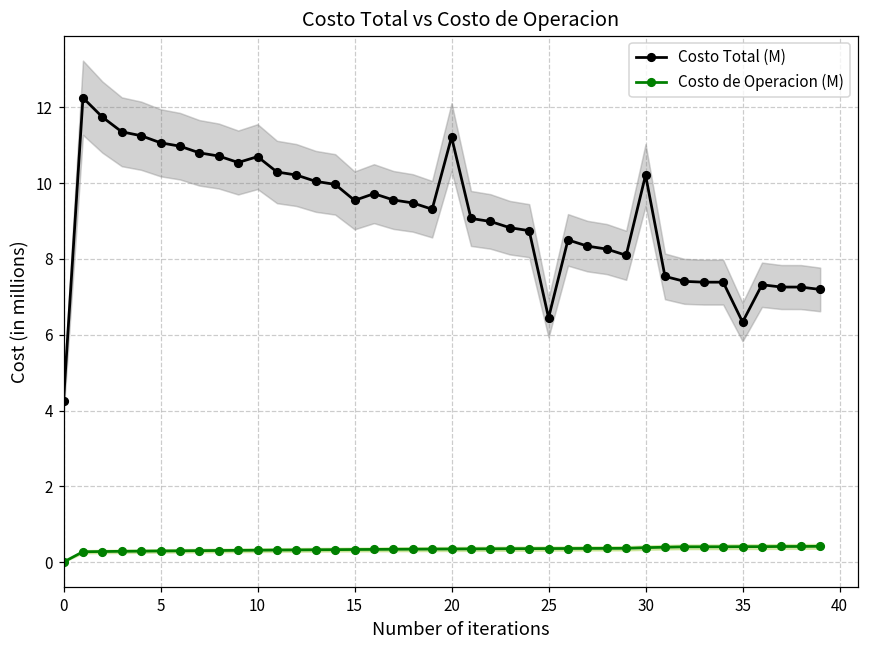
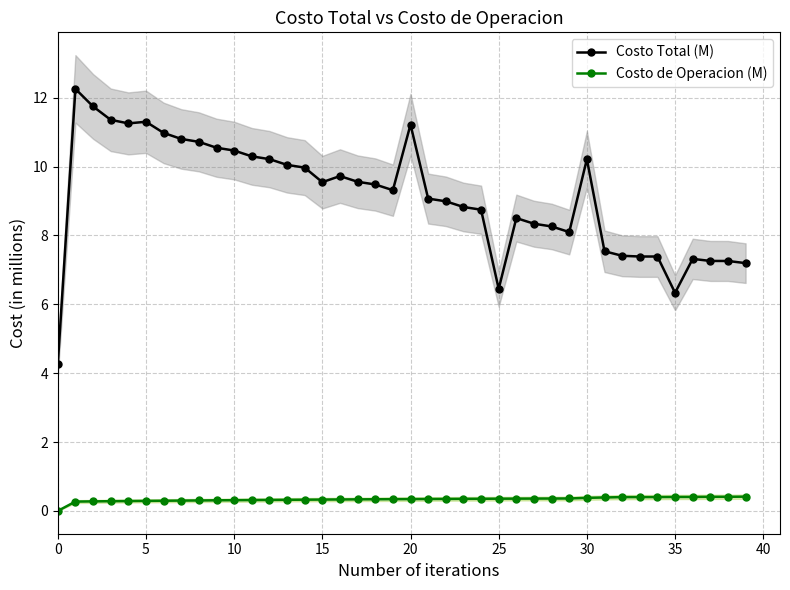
  {
    "Costo Total (M)": {
      "0": 4.3,
-     "5": 11.1,
-     "10": 10.7,
+     "5": 11.3,
+     "10": 10.5,
      "15": 9.5,
      "20": 11.2,
      "25": 6.4,
      "30": 10.2,
      "35": 6.3
    }
  }
